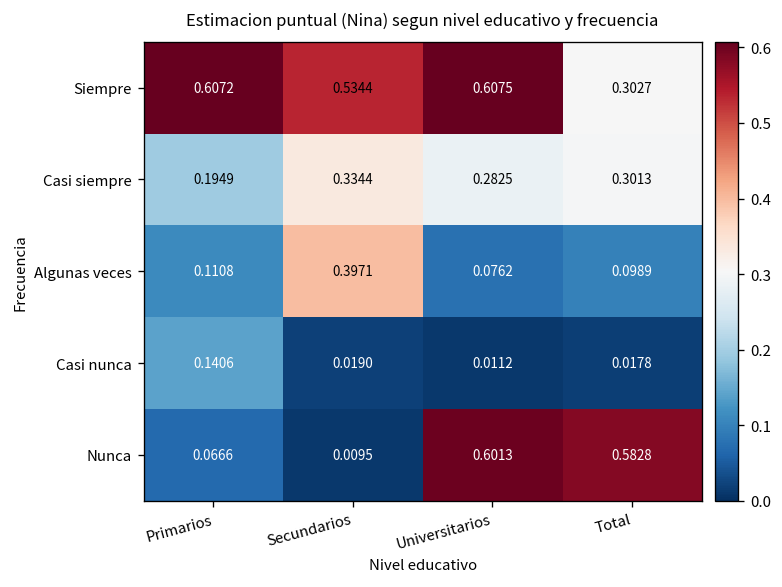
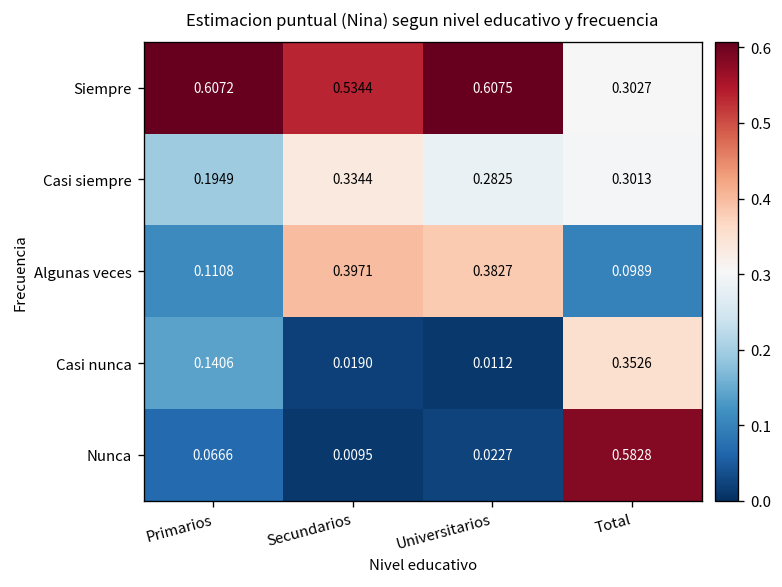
  {
    "Siempre": {
      "Primarios": 0.6072,
      "Secundarios": 0.5344,
      "Universitarios": 0.6075,
      "Total": 0.3027
    },
    "Casi siempre": {
      "Primarios": 0.1949,
      "Secundarios": 0.3344,
      "Universitarios": 0.2825,
      "Total": 0.3013
    },
    "Algunas veces": {
      "Primarios": 0.1108,
      "Secundarios": 0.3971,
-     "Universitarios": 0.0762,
+     "Universitarios": 0.3827,
      "Total": 0.0989
    },
    "Casi nunca": {
      "Primarios": 0.1406,
      "Secundarios": 0.0190,
      "Universitarios": 0.0112,
-     "Total": 0.0178
+     "Total": 0.3526
    },
    "Nunca": {
      "Primarios": 0.0666,
      "Secundarios": 0.0095,
-     "Universitarios": 0.6013,
+     "Universitarios": 0.0227,
      "Total": 0.5828
    }
  }
